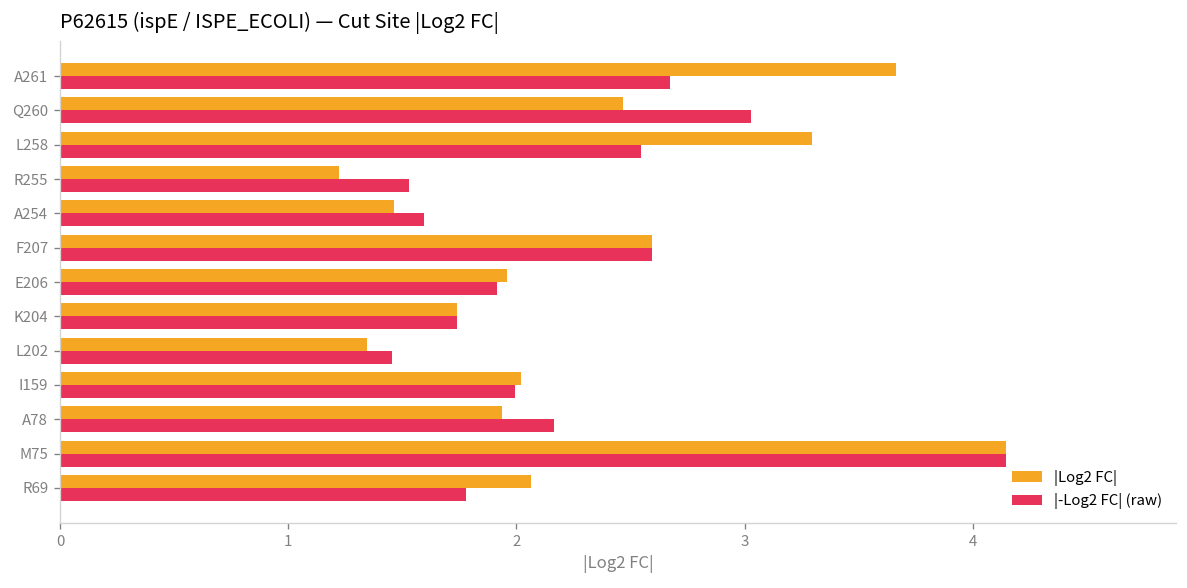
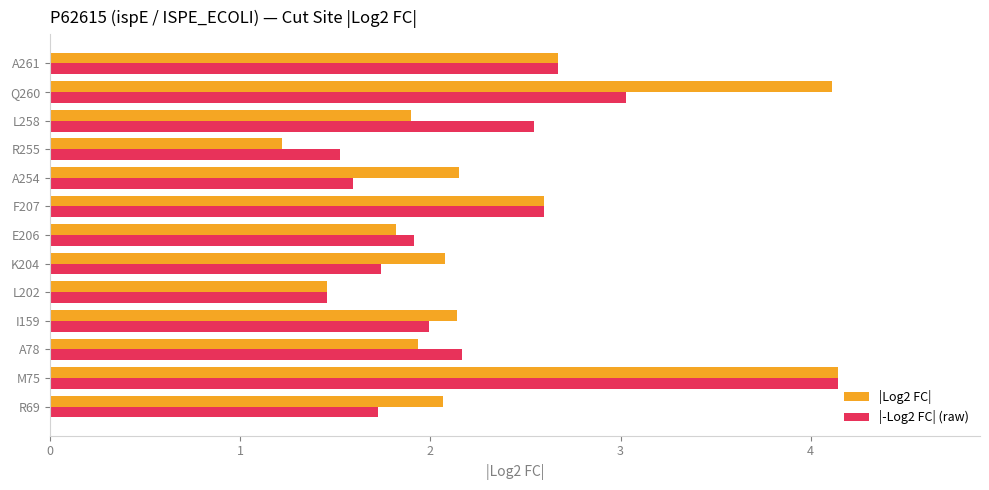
  {
    "|Log2 FC|": {
-     "A261": 3.66,
-     "Q260": 2.47,
-     "L258": 3.30,
+     "A261": 2.67,
+     "Q260": 4.11,
+     "L258": 1.90,
      "R255": 1.22,
-     "A254": 1.46,
+     "A254": 2.15,
      "F207": 2.60,
-     "E206": 1.96,
-     "K204": 1.74,
-     "L202": 1.34,
-     "I159": 2.02,
+     "E206": 1.82,
+     "K204": 2.08,
+     "L202": 1.46,
+     "I159": 2.14,
      "A78": 1.94,
      "M75": 4.14,
      "R69": 2.07
    },
    "|-Log2 FC| (raw)": {
      "A261": 2.67,
      "Q260": 3.03,
      "L258": 2.54,
      "R255": 1.53,
      "A254": 1.60,
      "F207": 2.60,
      "E206": 1.92,
      "K204": 1.74,
      "L202": 1.46,
      "I159": 1.99,
      "A78": 2.17,
      "M75": 4.14,
-     "R69": 1.78
+     "R69": 1.73
    }
  }
